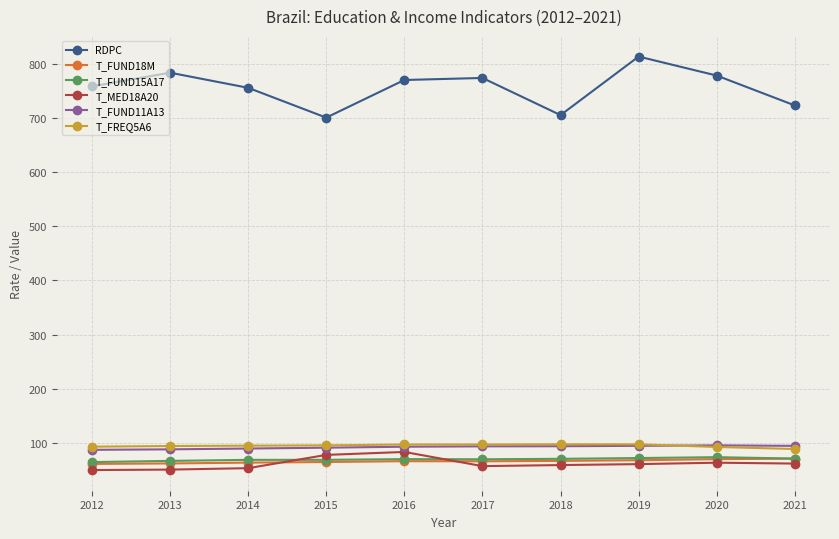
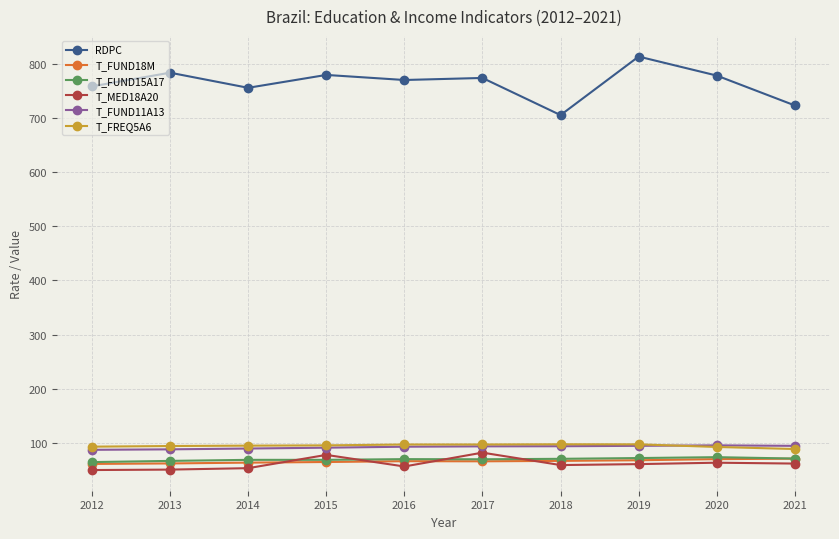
  {
    "RDPC": {
      "2013": 780,
      "2014": 760,
-     "2015": 700,
+     "2015": 780,
      "2016": 770,
      "2017": 770,
      "2018": 710,
      "2019": 810,
      "2020": 780,
      "2021": 720
    },
    "T_FUND15A17": {
      "2014": 70
    },
    "T_MED18A20": {
      "2012": 50,
      "2013": 50,
      "2014": 50,
      "2015": 80,
-     "2016": 80,
-     "2017": 60,
+     "2016": 60,
+     "2017": 80,
      "2018": 60,
      "2019": 60,
      "2020": 60,
      "2021": 60
    },
    "T_FUND11A13": {
      "2012": 90,
      "2013": 90,
      "2014": 90,
      "2021": 90
    }
  }
